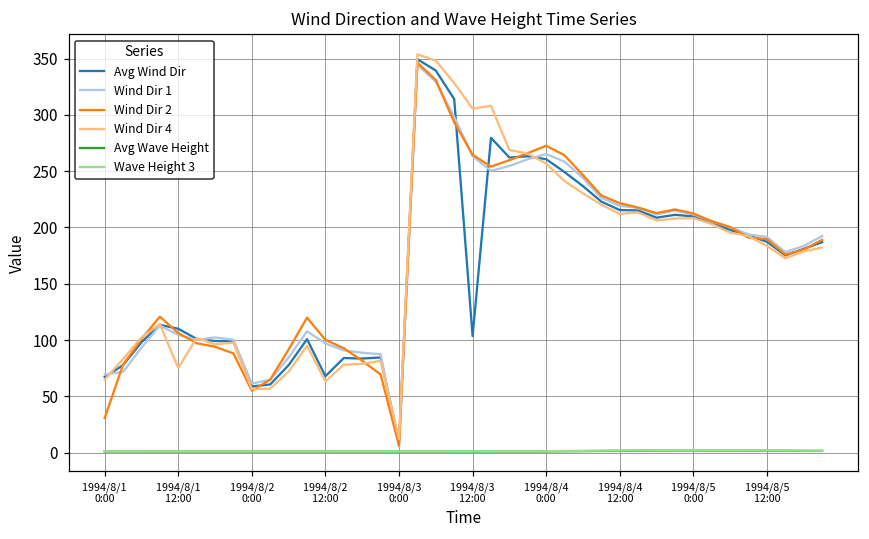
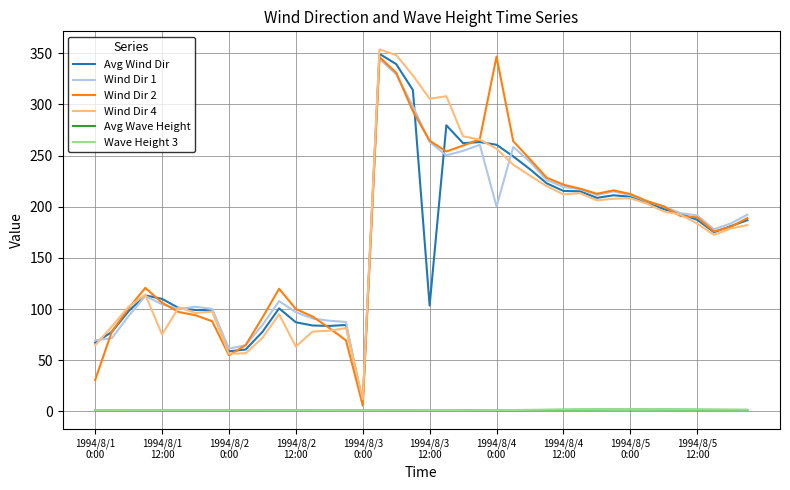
  {
    "Avg Wind Dir": {
      "1994/8/1 12:00": 110,
-     "1994/8/2 12:00": 68,
+     "1994/8/2 12:00": 87,
      "1994/8/3 0:00": 9,
      "1994/8/3 12:00": 104,
      "1994/8/4 0:00": 261,
      "1994/8/4 12:00": 215
    },
    "Wind Dir 1": {
      "1994/8/2 0:00": 61,
      "1994/8/2 12:00": 97,
-     "1994/8/4 0:00": 265
+     "1994/8/4 0:00": 200
    },
    "Wind Dir 2": {
      "1994/8/1 0:00": 31,
      "1994/8/2 12:00": 100,
-     "1994/8/4 0:00": 273
+     "1994/8/4 0:00": 347
    },
    "Wind Dir 4": {
      "1994/8/1 12:00": 75,
      "1994/8/2 12:00": 63,
      "1994/8/3 0:00": 12,
      "1994/8/3 12:00": 306,
      "1994/8/4 0:00": 257,
      "1994/8/4 12:00": 212,
      "1994/8/5 12:00": 184
    }
  }
